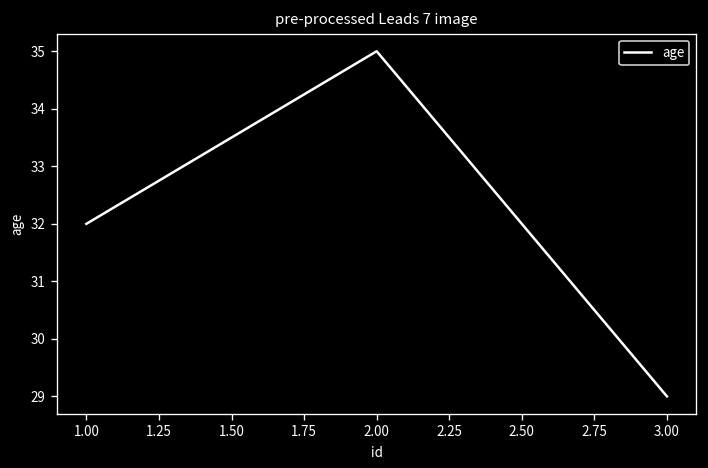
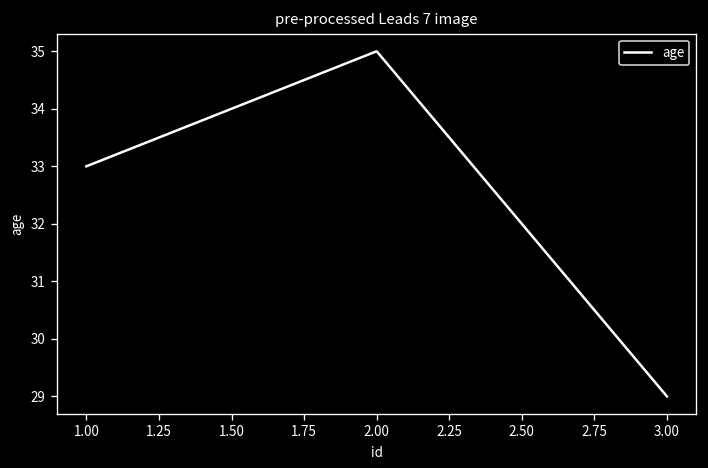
  {
-   "1.00": 32,
+   "1.00": 33,
    "2.00": 35,
    "3.00": 29
  }
